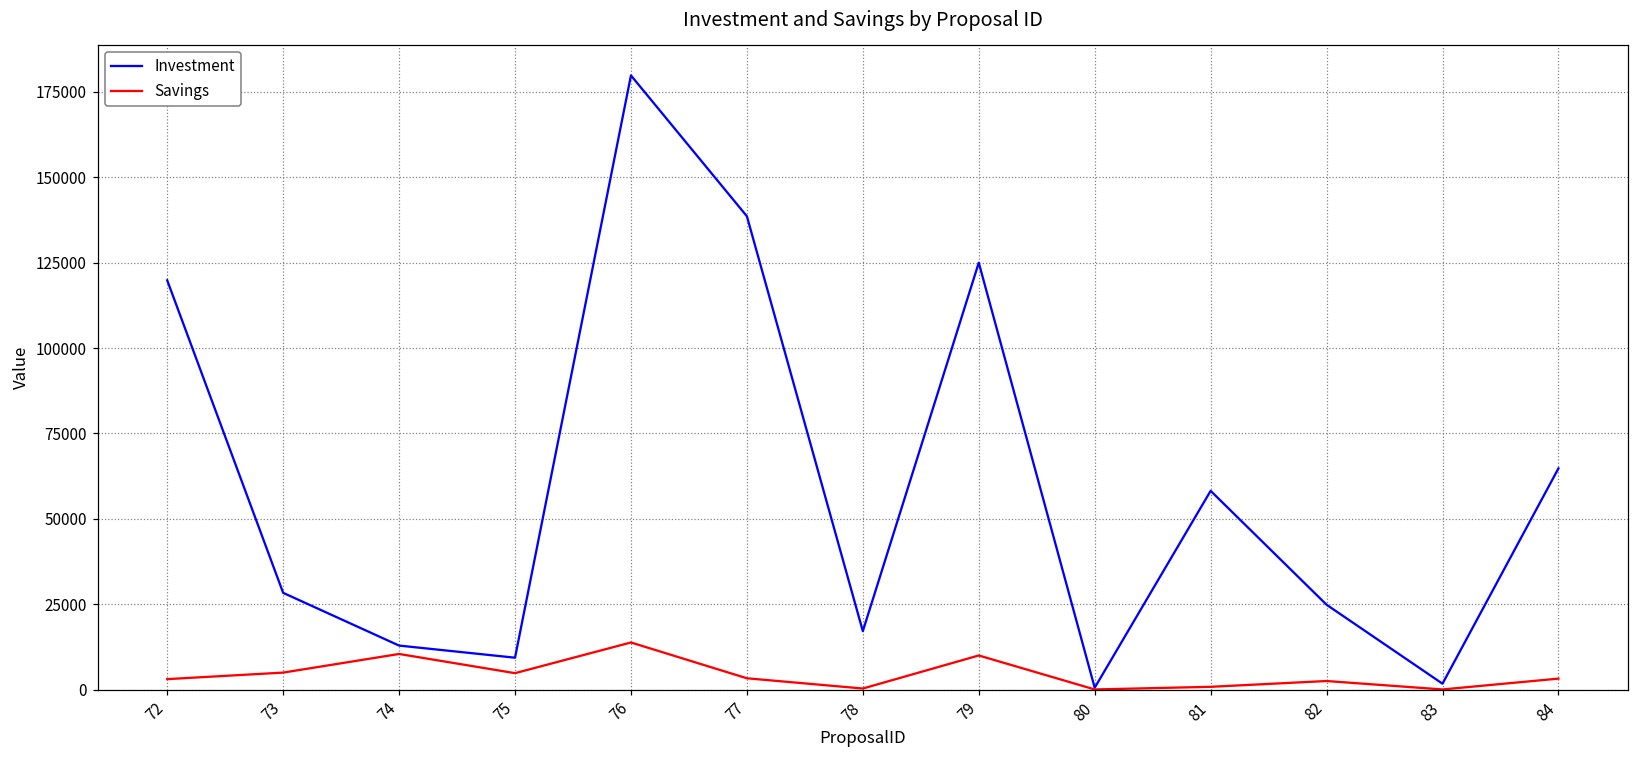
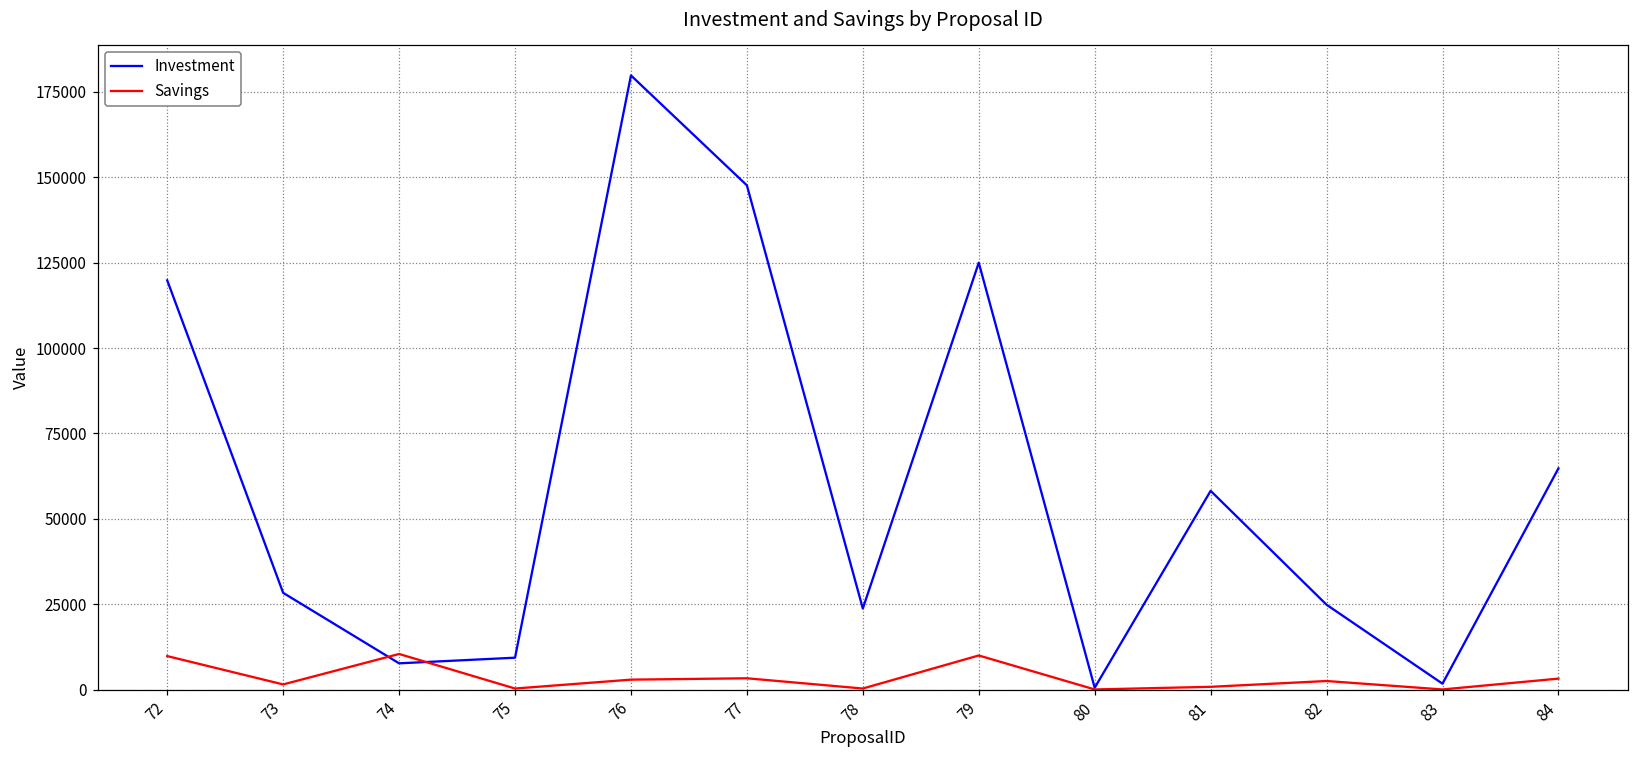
  {
    "Investment": {
      "72": 120000,
      "73": 28000,
-     "74": 13000,
+     "74": 8000,
      "75": 9000,
      "76": 180000,
-     "77": 139000,
-     "78": 17000,
+     "77": 148000,
+     "78": 24000,
      "79": 125000,
      "81": 58000,
      "82": 25000,
      "83": 2000,
      "84": 65000
    },
    "Savings": {
-     "72": 3000,
-     "73": 5000,
+     "72": 10000,
+     "73": 2000,
      "74": 10000,
-     "75": 5000,
-     "76": 14000,
+     "75": 0,
+     "76": 3000,
      "77": 3000,
      "78": 0,
      "79": 10000,
      "81": 1000,
      "82": 3000,
      "83": 0,
      "84": 3000
    }
  }
